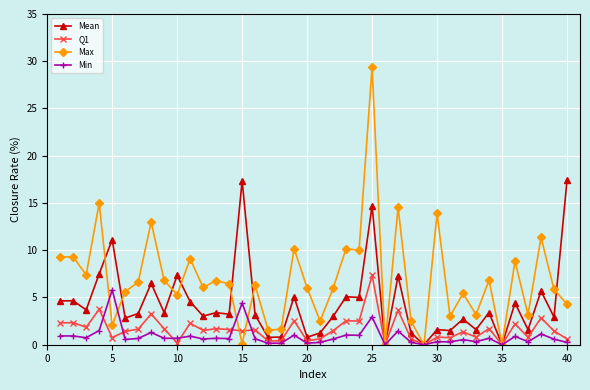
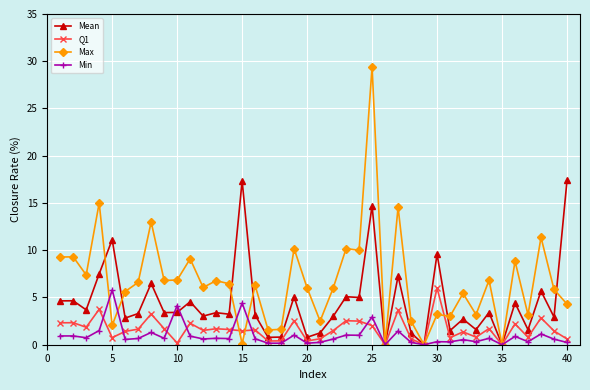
  {
    "Mean": {
      "5": 11,
-     "10": 7,
+     "10": 3,
      "15": 17,
      "20": 1,
      "25": 15,
-     "30": 2,
+     "30": 10,
      "40": 17
    },
    "Q1": {
      "5": 1,
      "10": 0,
      "15": 1,
-     "25": 7,
-     "30": 1,
+     "25": 2,
+     "30": 6,
      "40": 1
    },
    "Max": {
      "5": 2,
-     "10": 5,
+     "10": 7,
      "15": 0,
      "20": 6,
      "25": 29,
-     "30": 14,
+     "30": 3,
      "40": 4
    },
    "Min": {
      "5": 6,
-     "10": 1,
+     "10": 4,
      "15": 4,
      "25": 3,
      "30": 0,
      "40": 0
    }
  }
